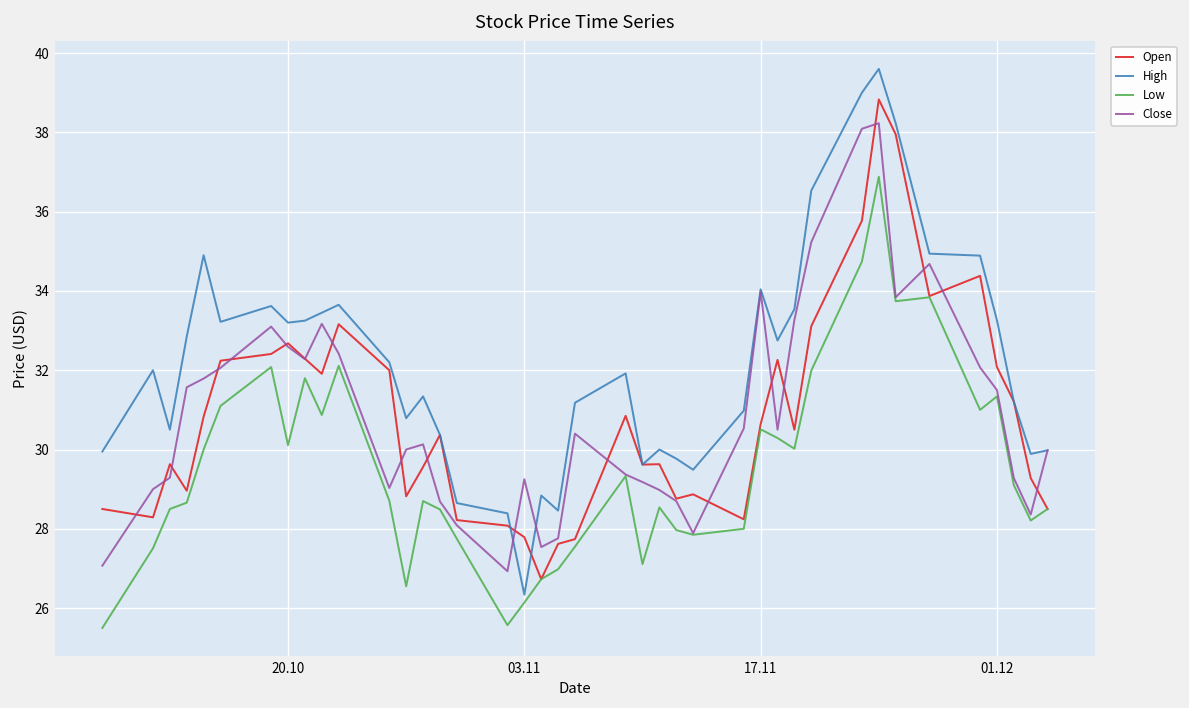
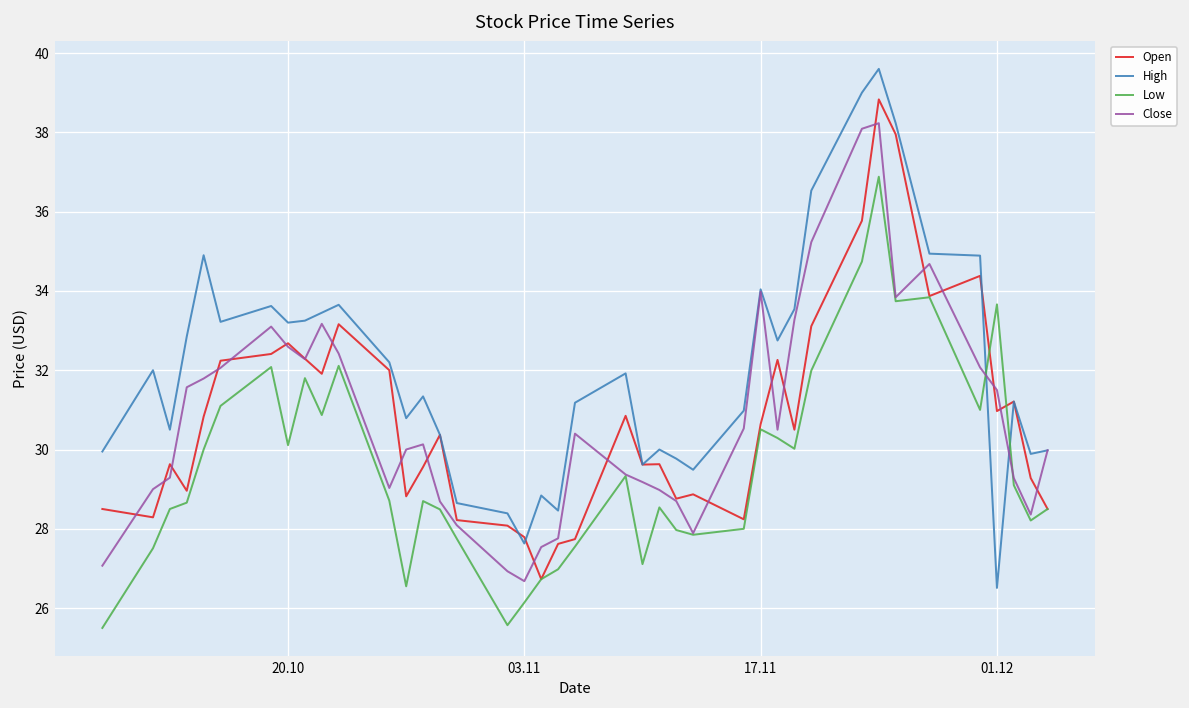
  {
    "Open": {
      "20.10": 32.7,
      "03.11": 27.8,
      "17.11": 30.6,
-     "01.12": 32.1
+     "01.12": 31.0
    },
    "High": {
      "20.10": 33.2,
-     "03.11": 26.3,
-     "01.12": 33.3
+     "03.11": 27.6,
+     "01.12": 26.5
    },
    "Low": {
      "20.10": 30.1,
      "03.11": 26.1,
      "17.11": 30.5,
-     "01.12": 31.3
+     "01.12": 33.7
    },
    "Close": {
      "20.10": 32.6,
-     "03.11": 29.3,
+     "03.11": 26.7,
      "01.12": 31.5
    }
  }
